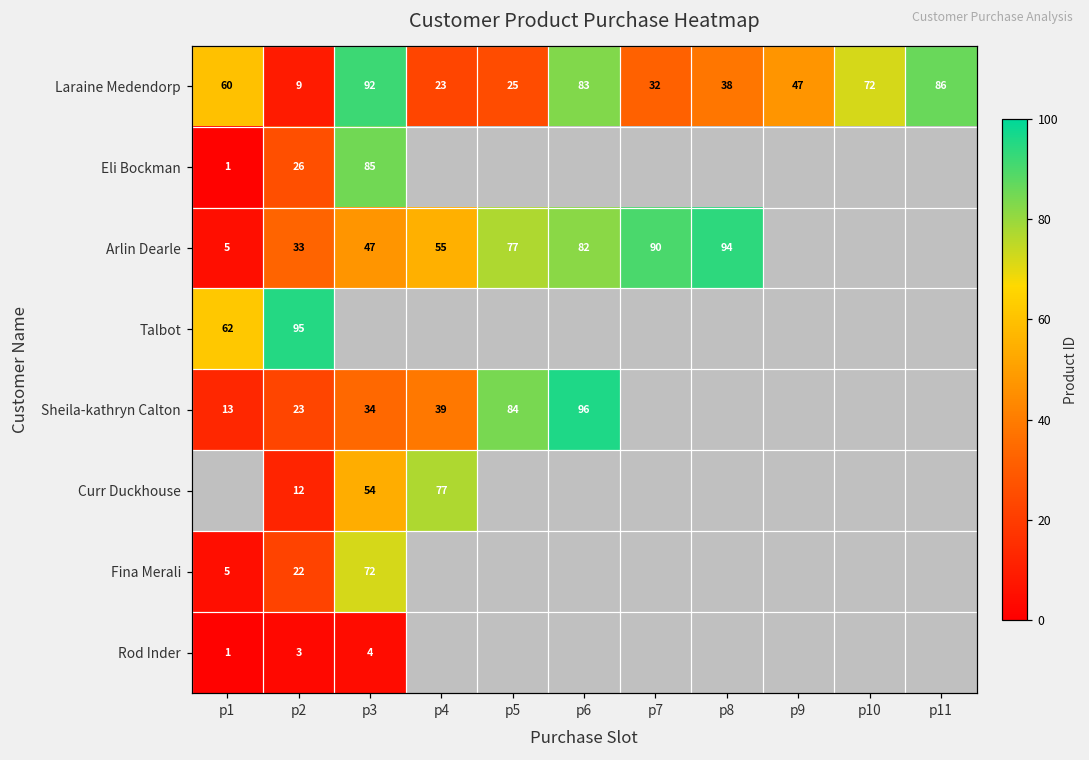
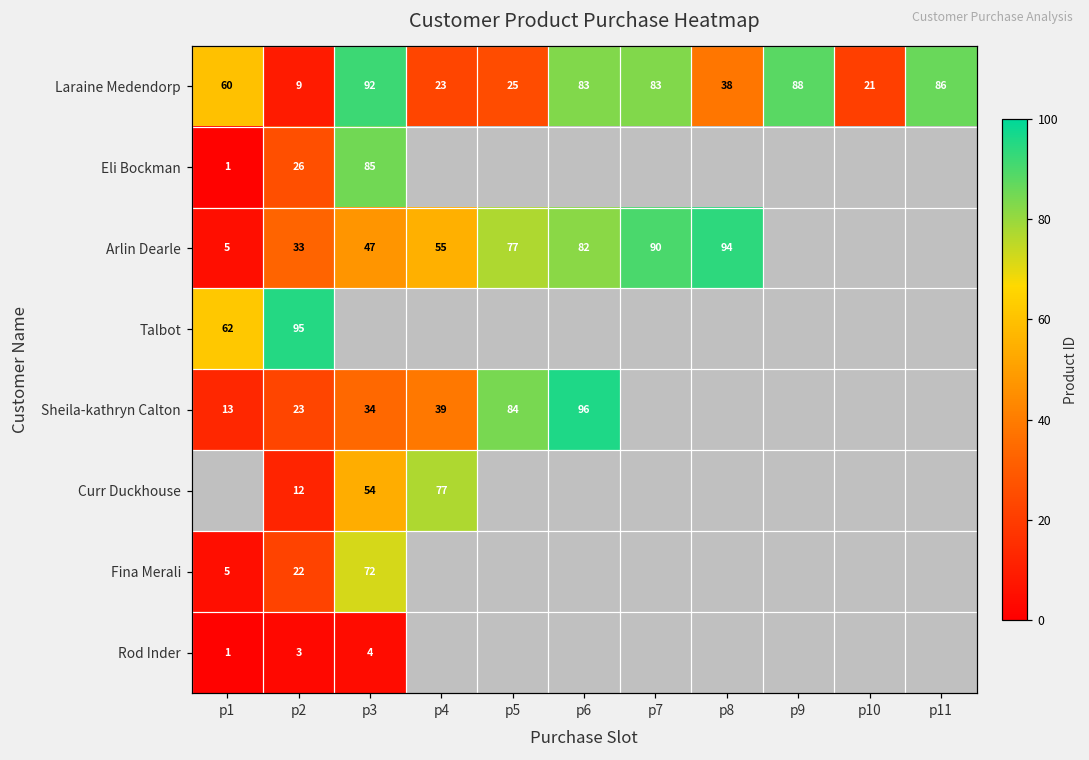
  {
    "Laraine Medendorp": {
      "p1": 60,
      "p2": 9,
      "p3": 92,
      "p4": 23,
      "p5": 25,
      "p6": 83,
-     "p7": 32,
+     "p7": 83,
      "p8": 38,
-     "p9": 47,
-     "p10": 72,
+     "p9": 88,
+     "p10": 21,
      "p11": 86
    },
    "Eli Bockman": {
      "p1": 1,
      "p2": 26,
      "p3": 85
    },
    "Arlin Dearle": {
      "p1": 5,
      "p2": 33,
      "p3": 47,
      "p4": 55,
      "p5": 77,
      "p6": 82,
      "p7": 90,
      "p8": 94
    },
    "Talbot": {
      "p1": 62,
      "p2": 95
    },
    "Sheila-kathryn Calton": {
      "p1": 13,
      "p2": 23,
      "p3": 34,
      "p4": 39,
      "p5": 84,
      "p6": 96
    },
    "Curr Duckhouse": {
      "p2": 12,
      "p3": 54,
      "p4": 77
    },
    "Fina Merali": {
      "p1": 5,
      "p2": 22,
      "p3": 72
    },
    "Rod Inder": {
      "p1": 1,
      "p2": 3,
      "p3": 4
    }
  }
